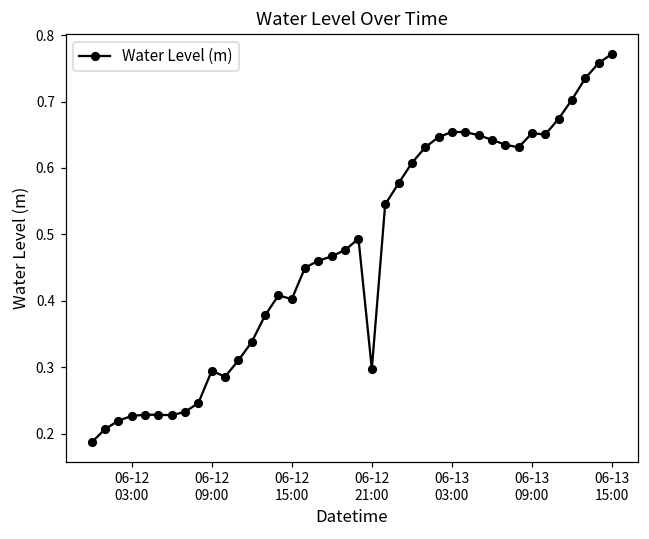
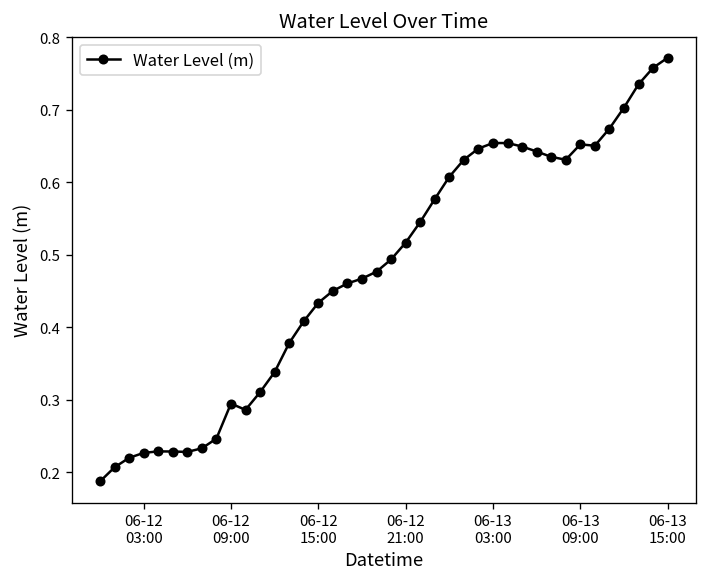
  {
    "06-12 03:00": 0.23,
    "06-12 09:00": 0.29,
-   "06-12 15:00": 0.40,
-   "06-12 21:00": 0.30,
+   "06-12 15:00": 0.43,
+   "06-12 21:00": 0.52,
    "06-13 03:00": 0.65,
    "06-13 09:00": 0.65,
    "06-13 15:00": 0.77
  }
